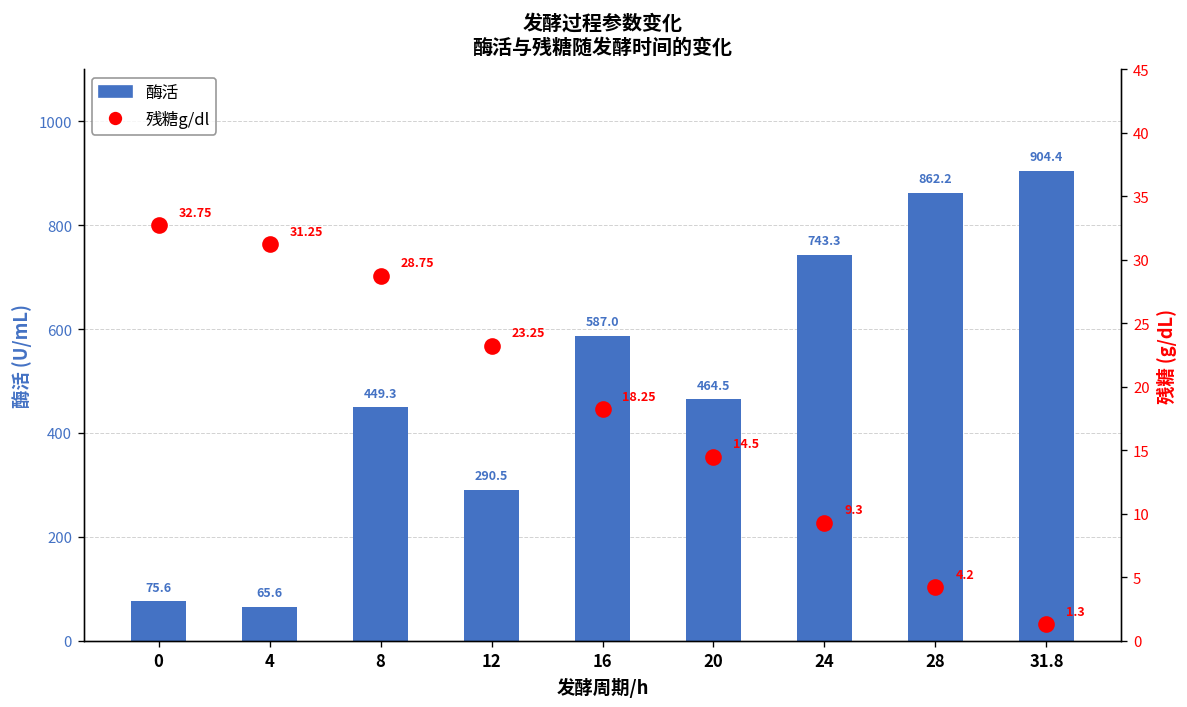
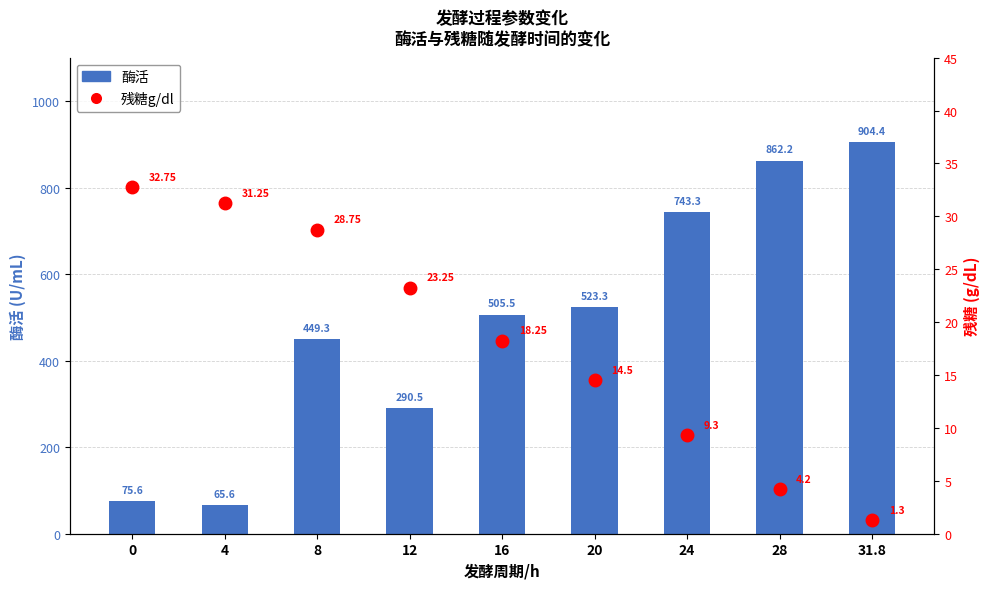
  {
    "酶活": {
      "0": 75.6,
      "4": 65.6,
      "8": 449.3,
      "12": 290.5,
-     "16": 587.0,
-     "20": 464.5,
+     "16": 505.5,
+     "20": 523.3,
      "24": 743.3,
      "28": 862.2,
      "31.8": 904.4
    }
  }
